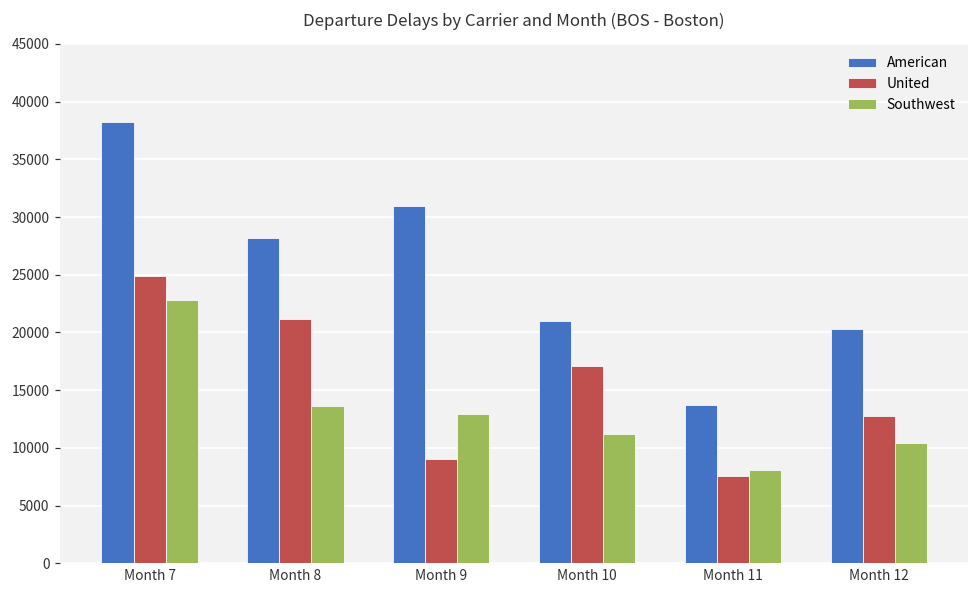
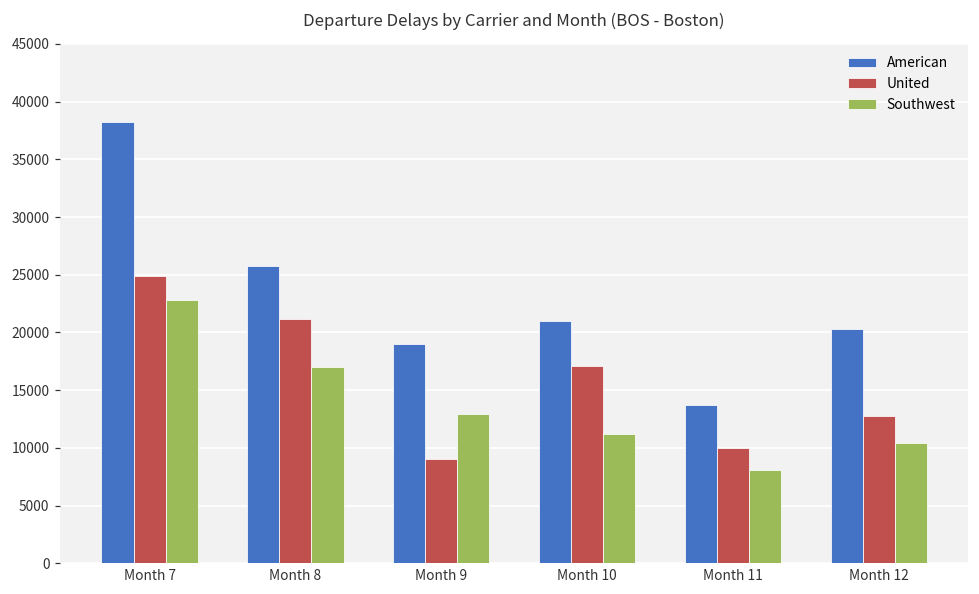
  {
    "American": {
      "Month 7": 38200,
-     "Month 8": 28200,
-     "Month 9": 30900,
+     "Month 8": 25800,
+     "Month 9": 19000,
      "Month 10": 21000,
      "Month 11": 13700,
      "Month 12": 20300
    },
    "United": {
      "Month 7": 24900,
      "Month 8": 21200,
      "Month 9": 9100,
      "Month 10": 17100,
-     "Month 11": 7600,
+     "Month 11": 10000,
      "Month 12": 12700
    },
    "Southwest": {
      "Month 7": 22800,
-     "Month 8": 13600,
+     "Month 8": 17000,
      "Month 9": 13000,
      "Month 10": 11200,
      "Month 11": 8100,
      "Month 12": 10500
    }
  }
